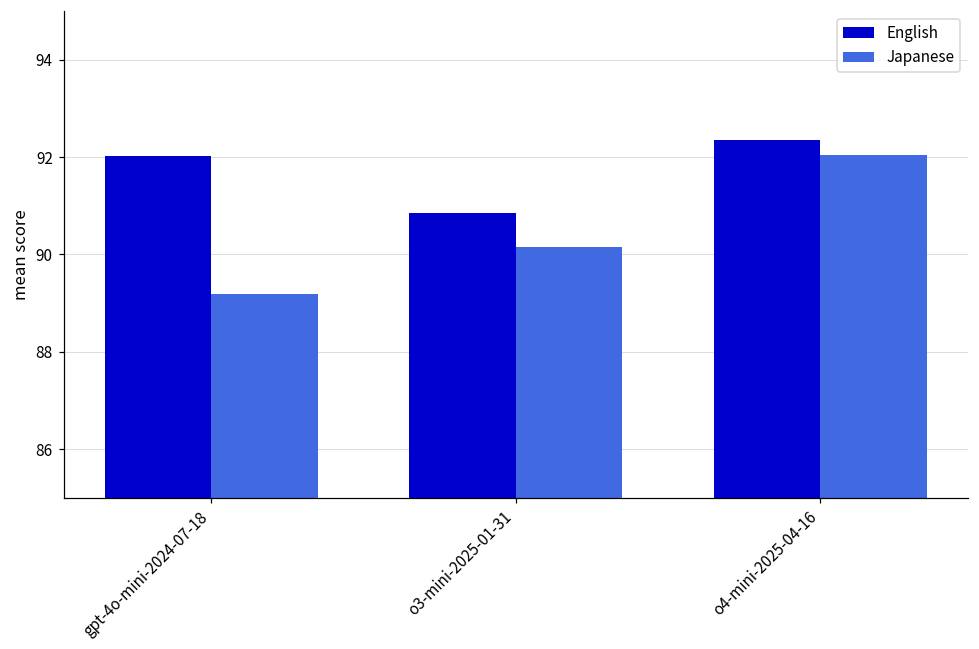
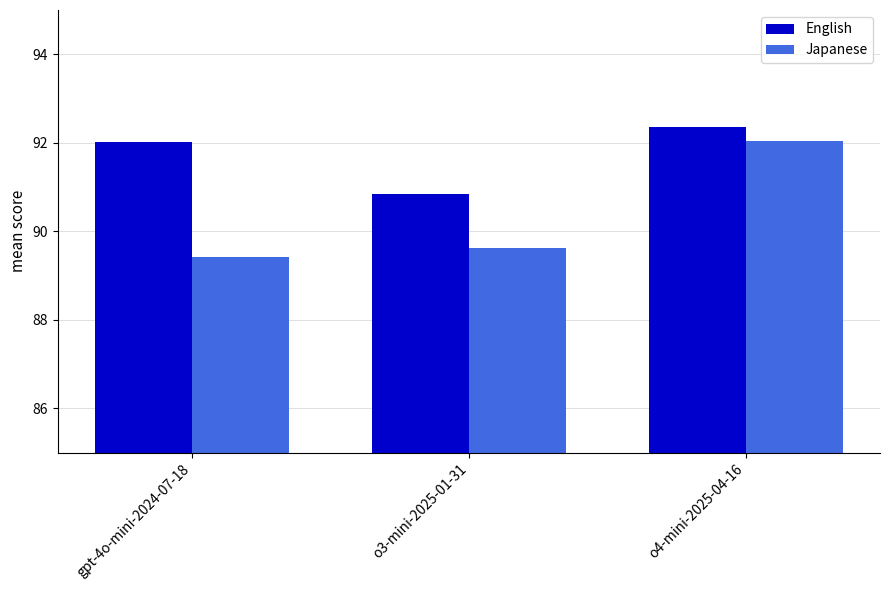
  {
    "English": {
      "gpt-4o-mini-2024-07-18": 92.0,
      "o3-mini-2025-01-31": 90.9,
      "o4-mini-2025-04-16": 92.4
    },
    "Japanese": {
-     "gpt-4o-mini-2024-07-18": 89.2,
-     "o3-mini-2025-01-31": 90.2,
+     "gpt-4o-mini-2024-07-18": 89.4,
+     "o3-mini-2025-01-31": 89.6,
      "o4-mini-2025-04-16": 92.0
    }
  }
